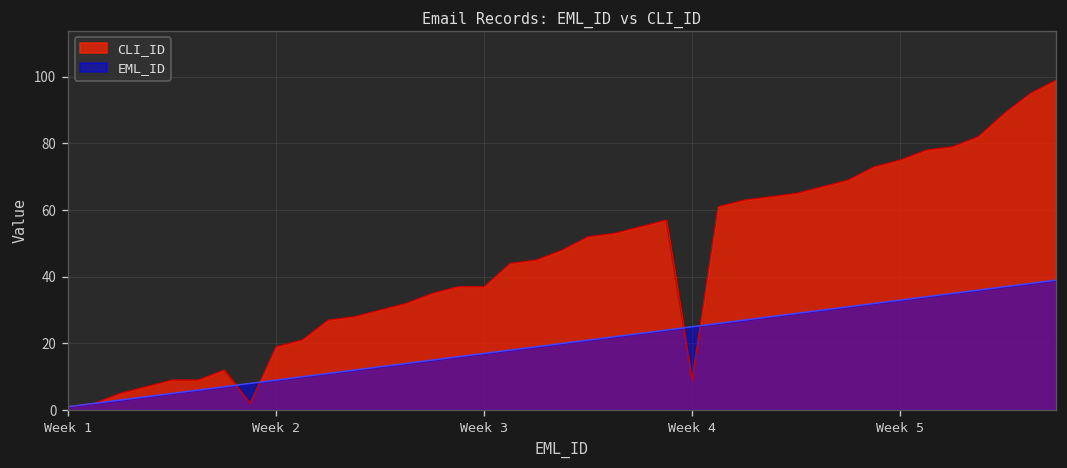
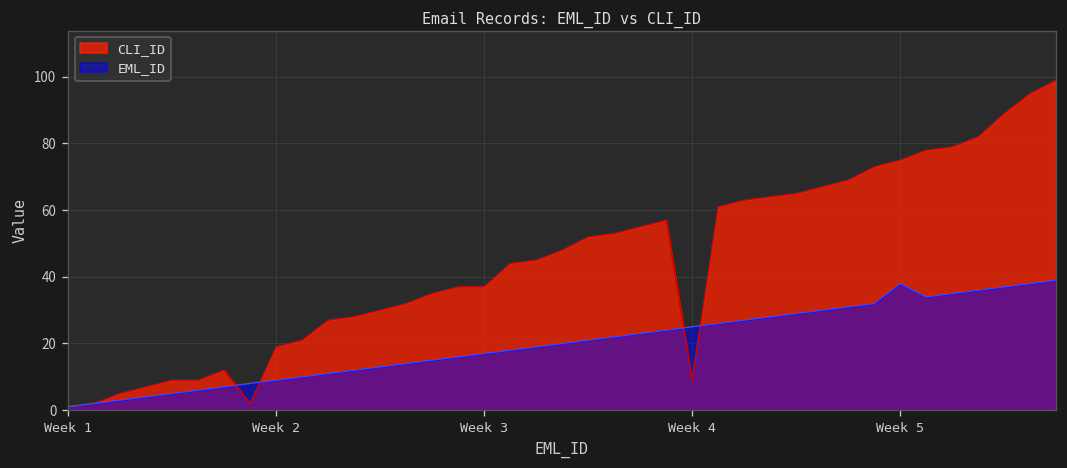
  {
    "CLI_ID": {
      "Week 2": 19,
      "Week 3": 37,
      "Week 4": 9,
      "Week 5": 75
    },
    "EML_ID": {
      "Week 2": 9,
      "Week 3": 17,
      "Week 4": 25,
-     "Week 5": 33
+     "Week 5": 38
    }
  }
